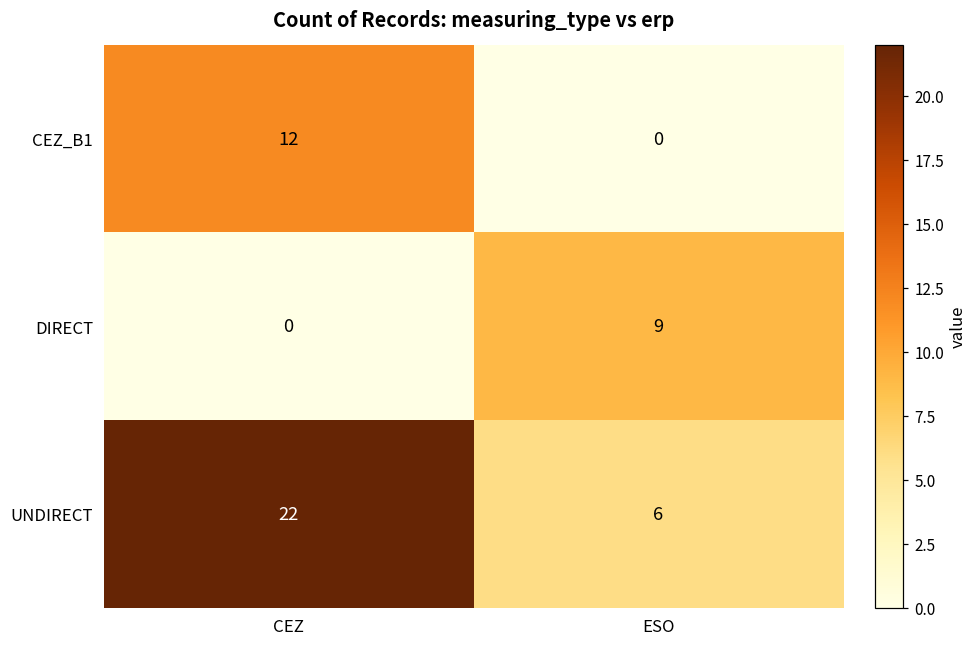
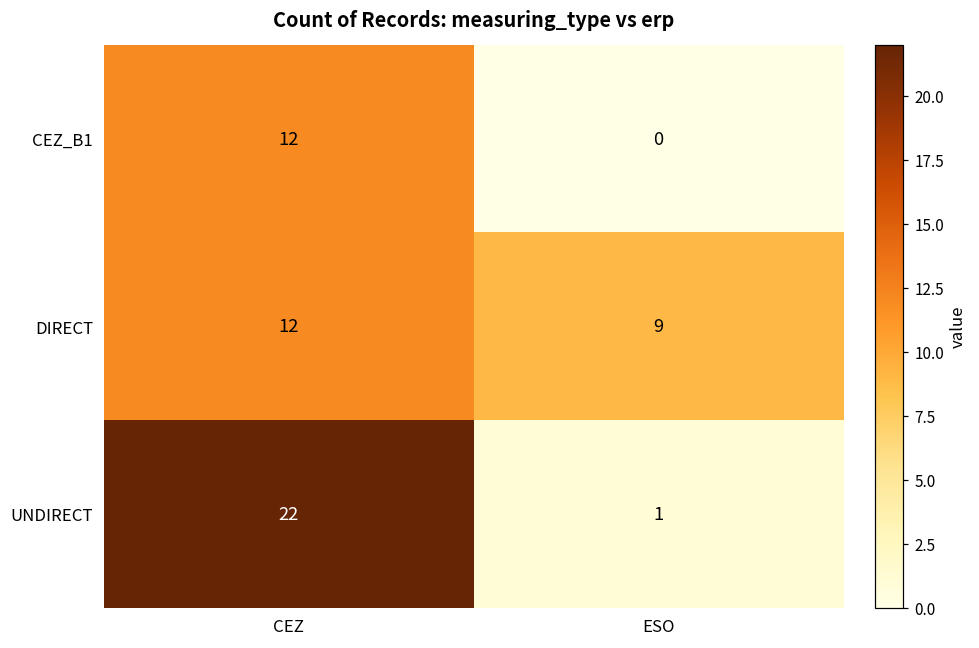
  {
    "CEZ_B1": {
      "CEZ": 12,
      "ESO": 0
    },
    "DIRECT": {
-     "CEZ": 0,
+     "CEZ": 12,
      "ESO": 9
    },
    "UNDIRECT": {
      "CEZ": 22,
-     "ESO": 6
+     "ESO": 1
    }
  }
